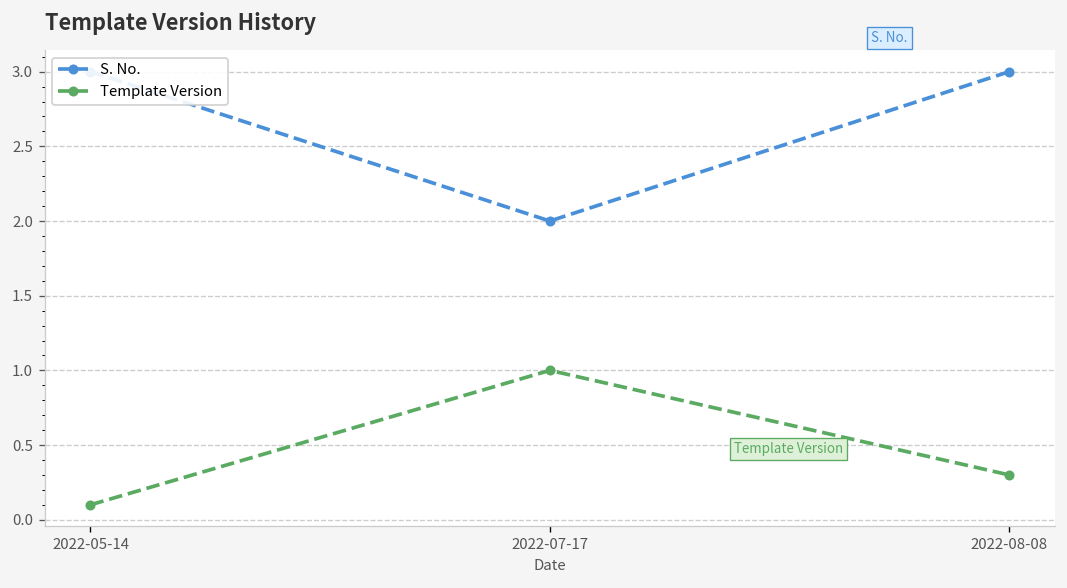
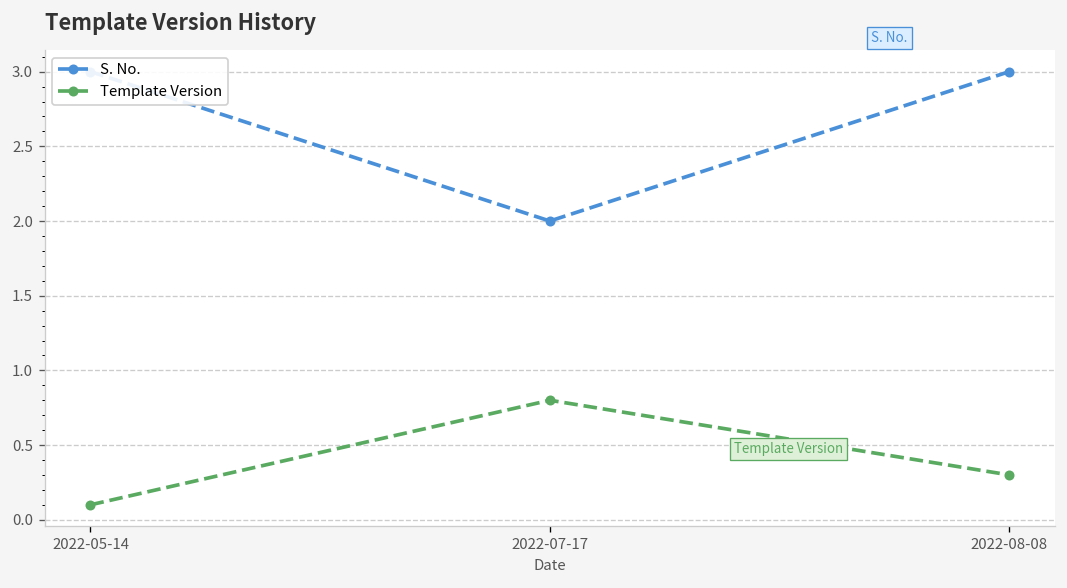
  {
    "S. No.": {
      "2022-07-17": 2.0,
      "2022-08-08": 3.0
    },
    "Template Version": {
      "2022-05-14": 0.1,
-     "2022-07-17": 1.0,
+     "2022-07-17": 0.8,
      "2022-08-08": 0.3
    }
  }
